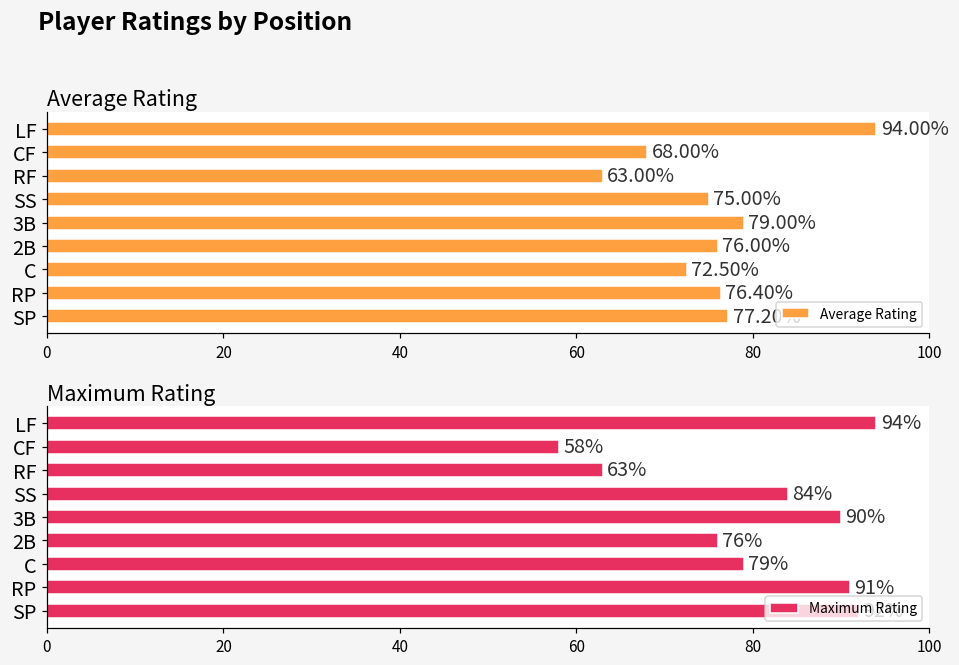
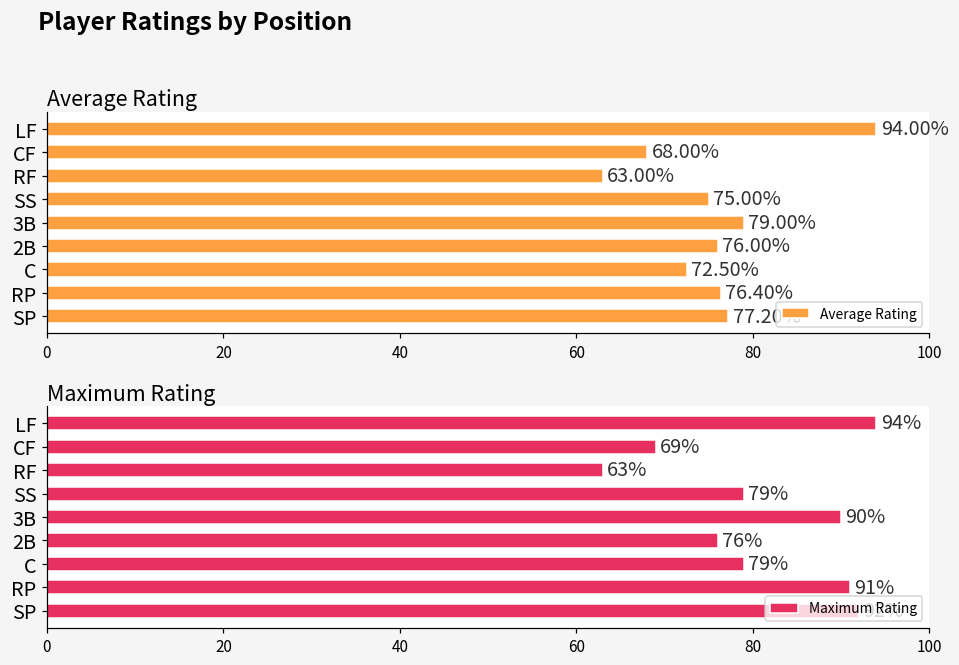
  {
    "Average Rating": {
      "LF": "94.00%",
      "CF": "68.00%",
      "RF": "63.00%",
      "SS": "75.00%",
      "3B": "79.00%",
      "2B": "76.00%",
      "C": "72.50%"
    },
    "Maximum Rating": {
      "LF": "94%",
-     "CF": "58%",
+     "CF": "69%",
      "RF": "63%",
-     "SS": "84%",
+     "SS": "79%",
      "3B": "90%",
      "2B": "76%",
      "C": "79%"
    }
  }
